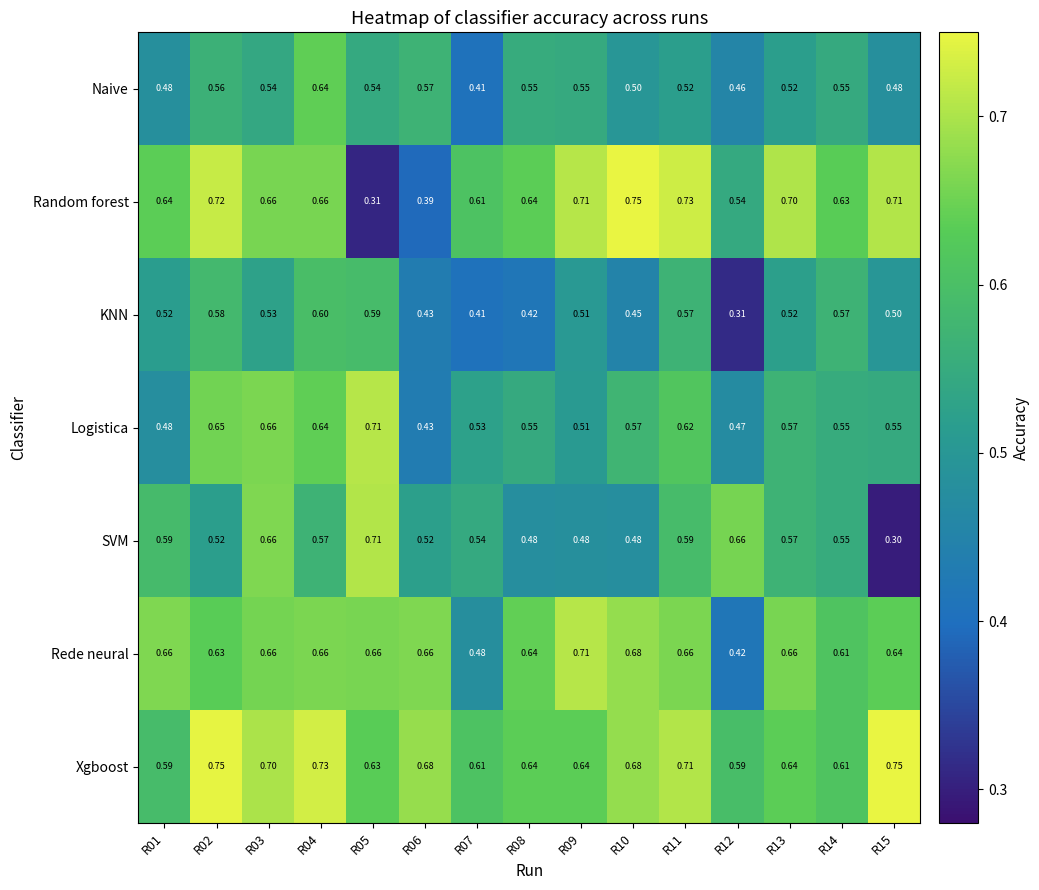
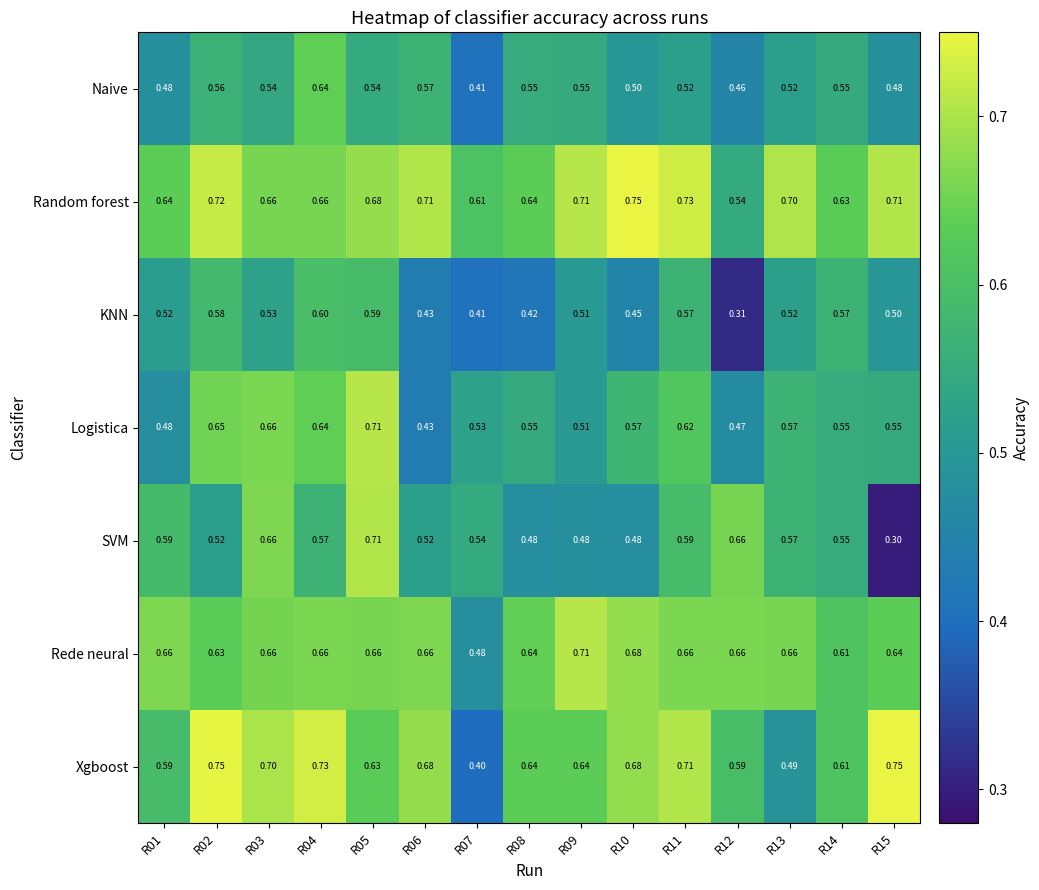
  {
    "Naive": {
      "R01": 0.48,
      "R02": 0.56,
      "R03": 0.54,
      "R04": 0.64,
      "R05": 0.54,
      "R06": 0.57,
      "R07": 0.41,
      "R08": 0.55,
      "R09": 0.55,
      "R10": 0.50,
      "R11": 0.52,
      "R12": 0.46,
      "R13": 0.52,
      "R14": 0.55,
      "R15": 0.48
    },
    "Random forest": {
      "R01": 0.64,
      "R02": 0.72,
      "R03": 0.66,
      "R04": 0.66,
-     "R05": 0.31,
-     "R06": 0.39,
+     "R05": 0.68,
+     "R06": 0.71,
      "R07": 0.61,
      "R08": 0.64,
      "R09": 0.71,
      "R10": 0.75,
      "R11": 0.73,
      "R12": 0.54,
      "R13": 0.70,
      "R14": 0.63,
      "R15": 0.71
    },
    "KNN": {
      "R01": 0.52,
      "R02": 0.58,
      "R03": 0.53,
      "R04": 0.60,
      "R05": 0.59,
      "R06": 0.43,
      "R07": 0.41,
      "R08": 0.42,
      "R09": 0.51,
      "R10": 0.45,
      "R11": 0.57,
      "R12": 0.31,
      "R13": 0.52,
      "R14": 0.57,
      "R15": 0.50
    },
    "Logistica": {
      "R01": 0.48,
      "R02": 0.65,
      "R03": 0.66,
      "R04": 0.64,
      "R05": 0.71,
      "R06": 0.43,
      "R07": 0.53,
      "R08": 0.55,
      "R09": 0.51,
      "R10": 0.57,
      "R11": 0.62,
      "R12": 0.47,
      "R13": 0.57,
      "R14": 0.55,
      "R15": 0.55
    },
    "SVM": {
      "R01": 0.59,
      "R02": 0.52,
      "R03": 0.66,
      "R04": 0.57,
      "R05": 0.71,
      "R06": 0.52,
      "R07": 0.54,
      "R08": 0.48,
      "R09": 0.48,
      "R10": 0.48,
      "R11": 0.59,
      "R12": 0.66,
      "R13": 0.57,
      "R14": 0.55,
      "R15": 0.30
    },
    "Rede neural": {
      "R01": 0.66,
      "R02": 0.63,
      "R03": 0.66,
      "R04": 0.66,
      "R05": 0.66,
      "R06": 0.66,
      "R07": 0.48,
      "R08": 0.64,
      "R09": 0.71,
      "R10": 0.68,
      "R11": 0.66,
-     "R12": 0.42,
+     "R12": 0.66,
      "R13": 0.66,
      "R14": 0.61,
      "R15": 0.64
    },
    "Xgboost": {
      "R01": 0.59,
      "R02": 0.75,
      "R03": 0.70,
      "R04": 0.73,
      "R05": 0.63,
      "R06": 0.68,
-     "R07": 0.61,
+     "R07": 0.40,
      "R08": 0.64,
      "R09": 0.64,
      "R10": 0.68,
      "R11": 0.71,
      "R12": 0.59,
-     "R13": 0.64,
+     "R13": 0.49,
      "R14": 0.61,
      "R15": 0.75
    }
  }
